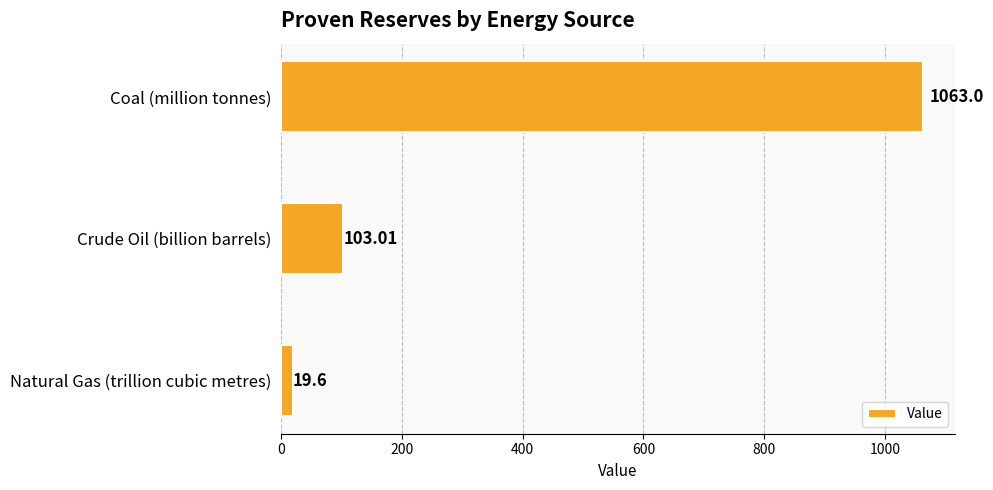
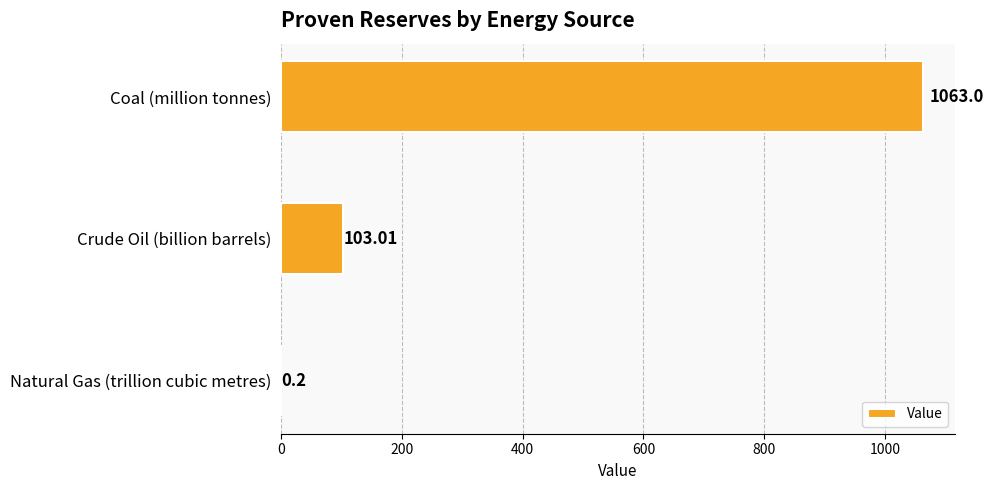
  {
    "Coal (million tonnes)": 1063.0,
    "Crude Oil (billion barrels)": 103.01,
-   "Natural Gas (trillion cubic metres)": 19.6
+   "Natural Gas (trillion cubic metres)": 0.2
  }
